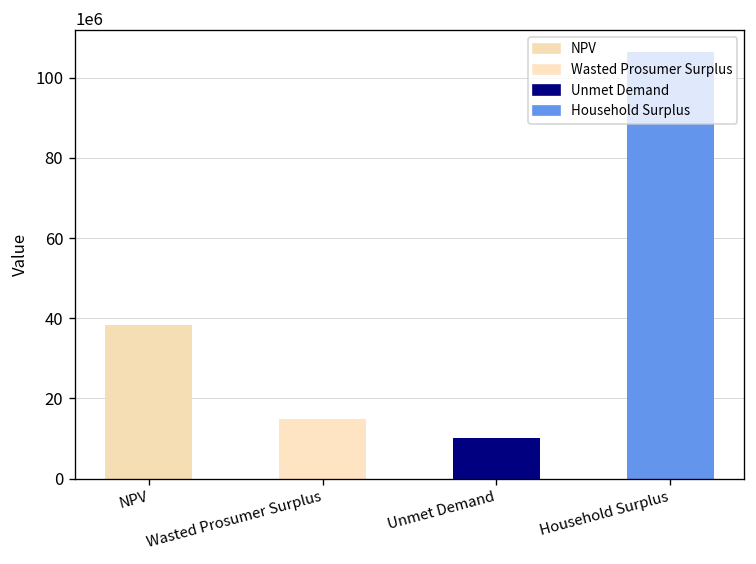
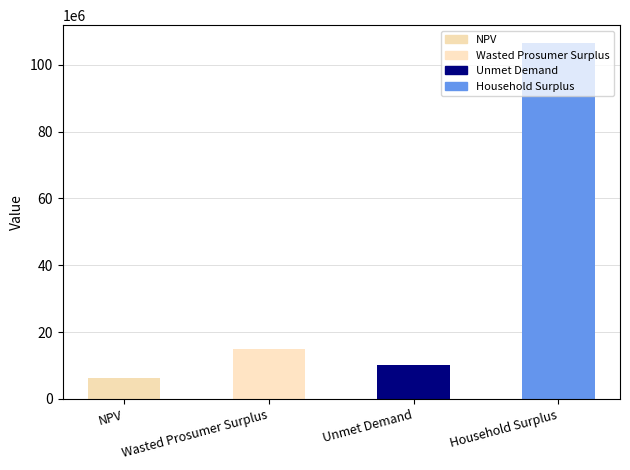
  {
-   "NPV": 38000000,
+   "NPV": 6000000,
    "Wasted Prosumer Surplus": 15000000,
    "Unmet Demand": 10000000
  }
